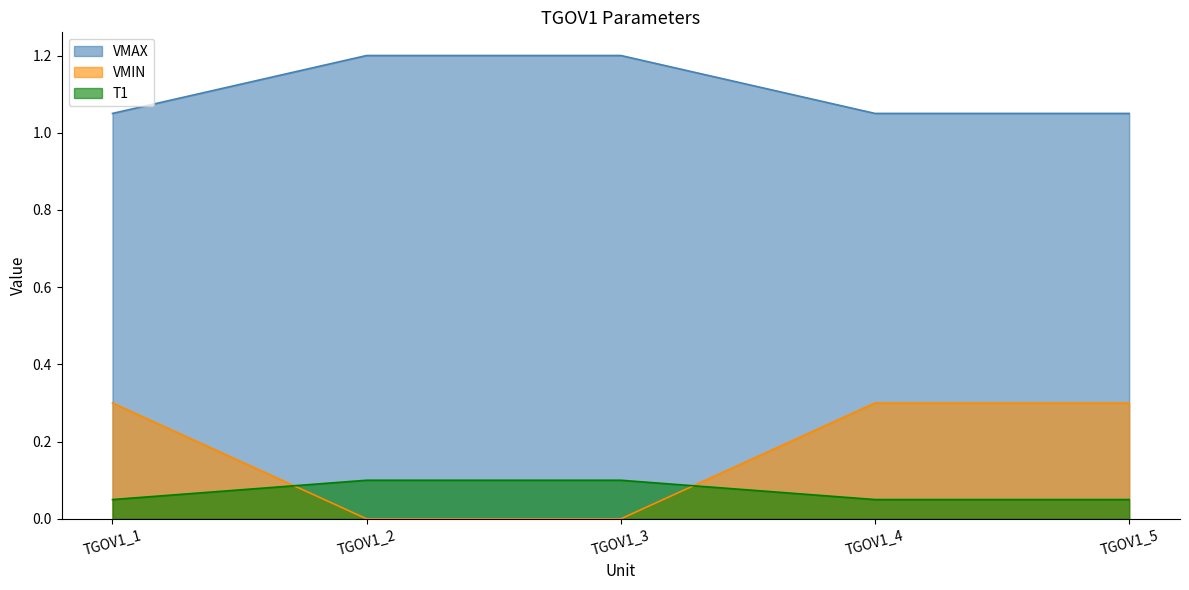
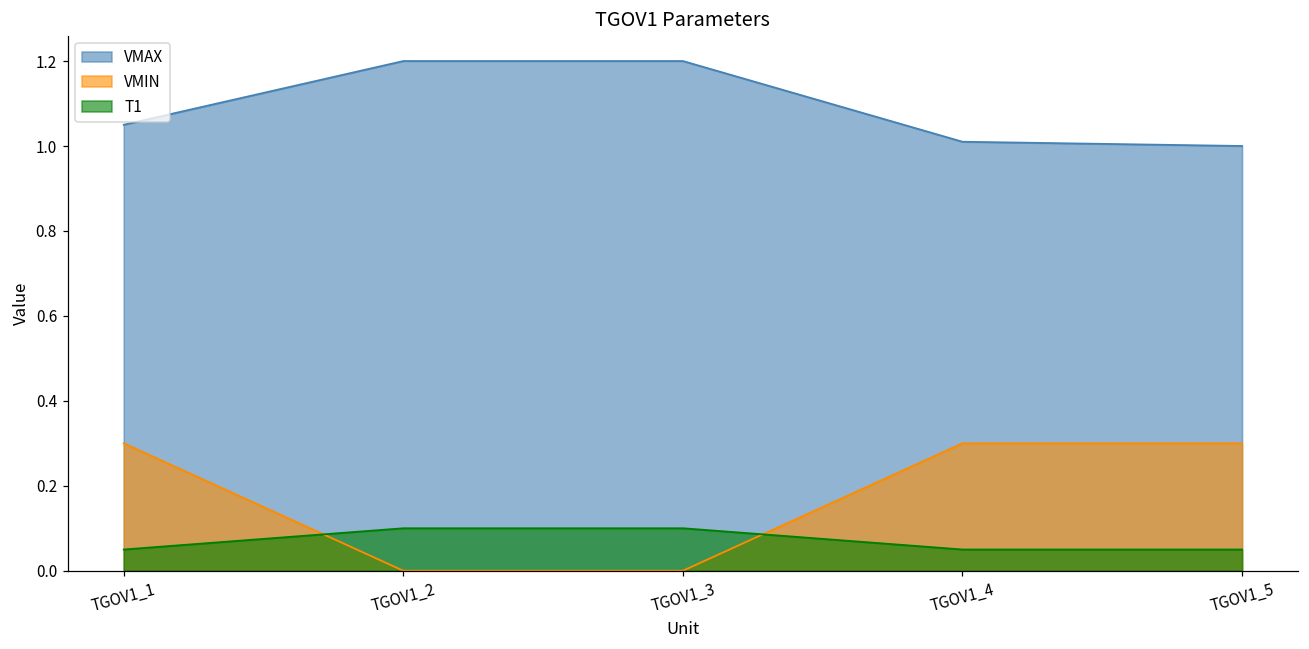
  {
    "VMAX": {
      "TGOV1_1": 1.05,
      "TGOV1_2": 1.20,
      "TGOV1_3": 1.20,
-     "TGOV1_4": 1.05,
-     "TGOV1_5": 1.05
+     "TGOV1_4": 1.01,
+     "TGOV1_5": 1.00
    },
    "VMIN": {
      "TGOV1_1": 0.30,
      "TGOV1_2": 0.00,
      "TGOV1_3": 0.00,
      "TGOV1_4": 0.30,
      "TGOV1_5": 0.30
    },
    "T1": {
      "TGOV1_1": 0.05,
      "TGOV1_2": 0.10,
      "TGOV1_3": 0.10,
      "TGOV1_4": 0.05,
      "TGOV1_5": 0.05
    }
  }
